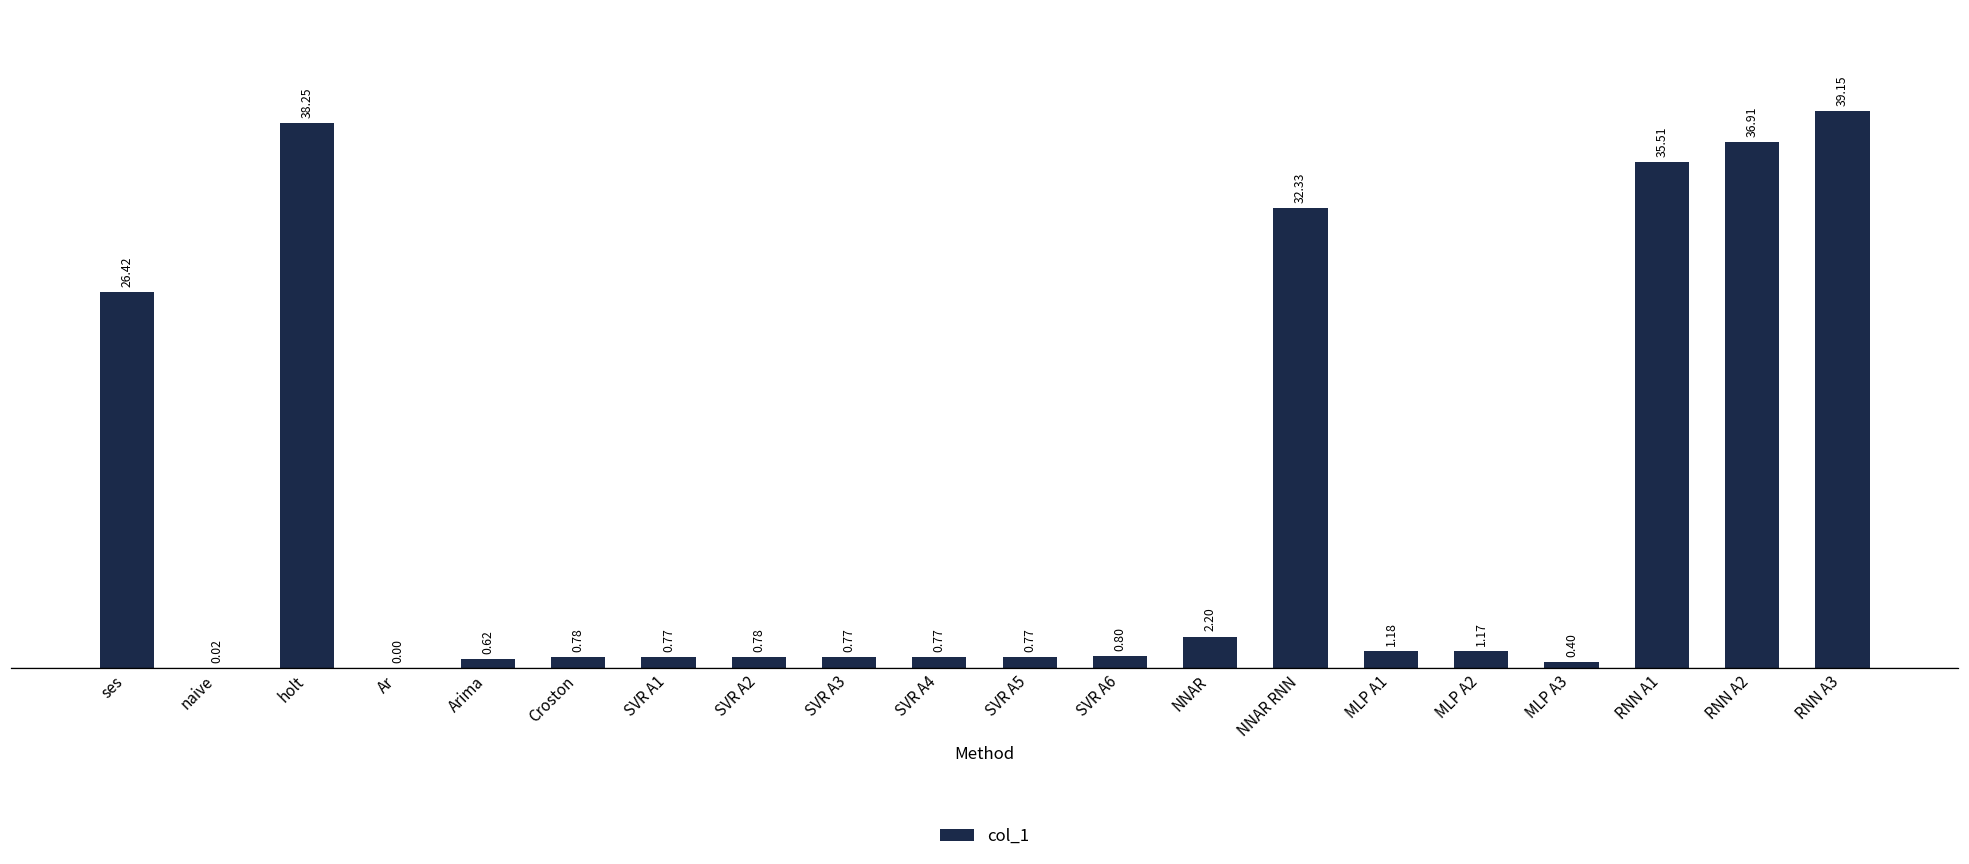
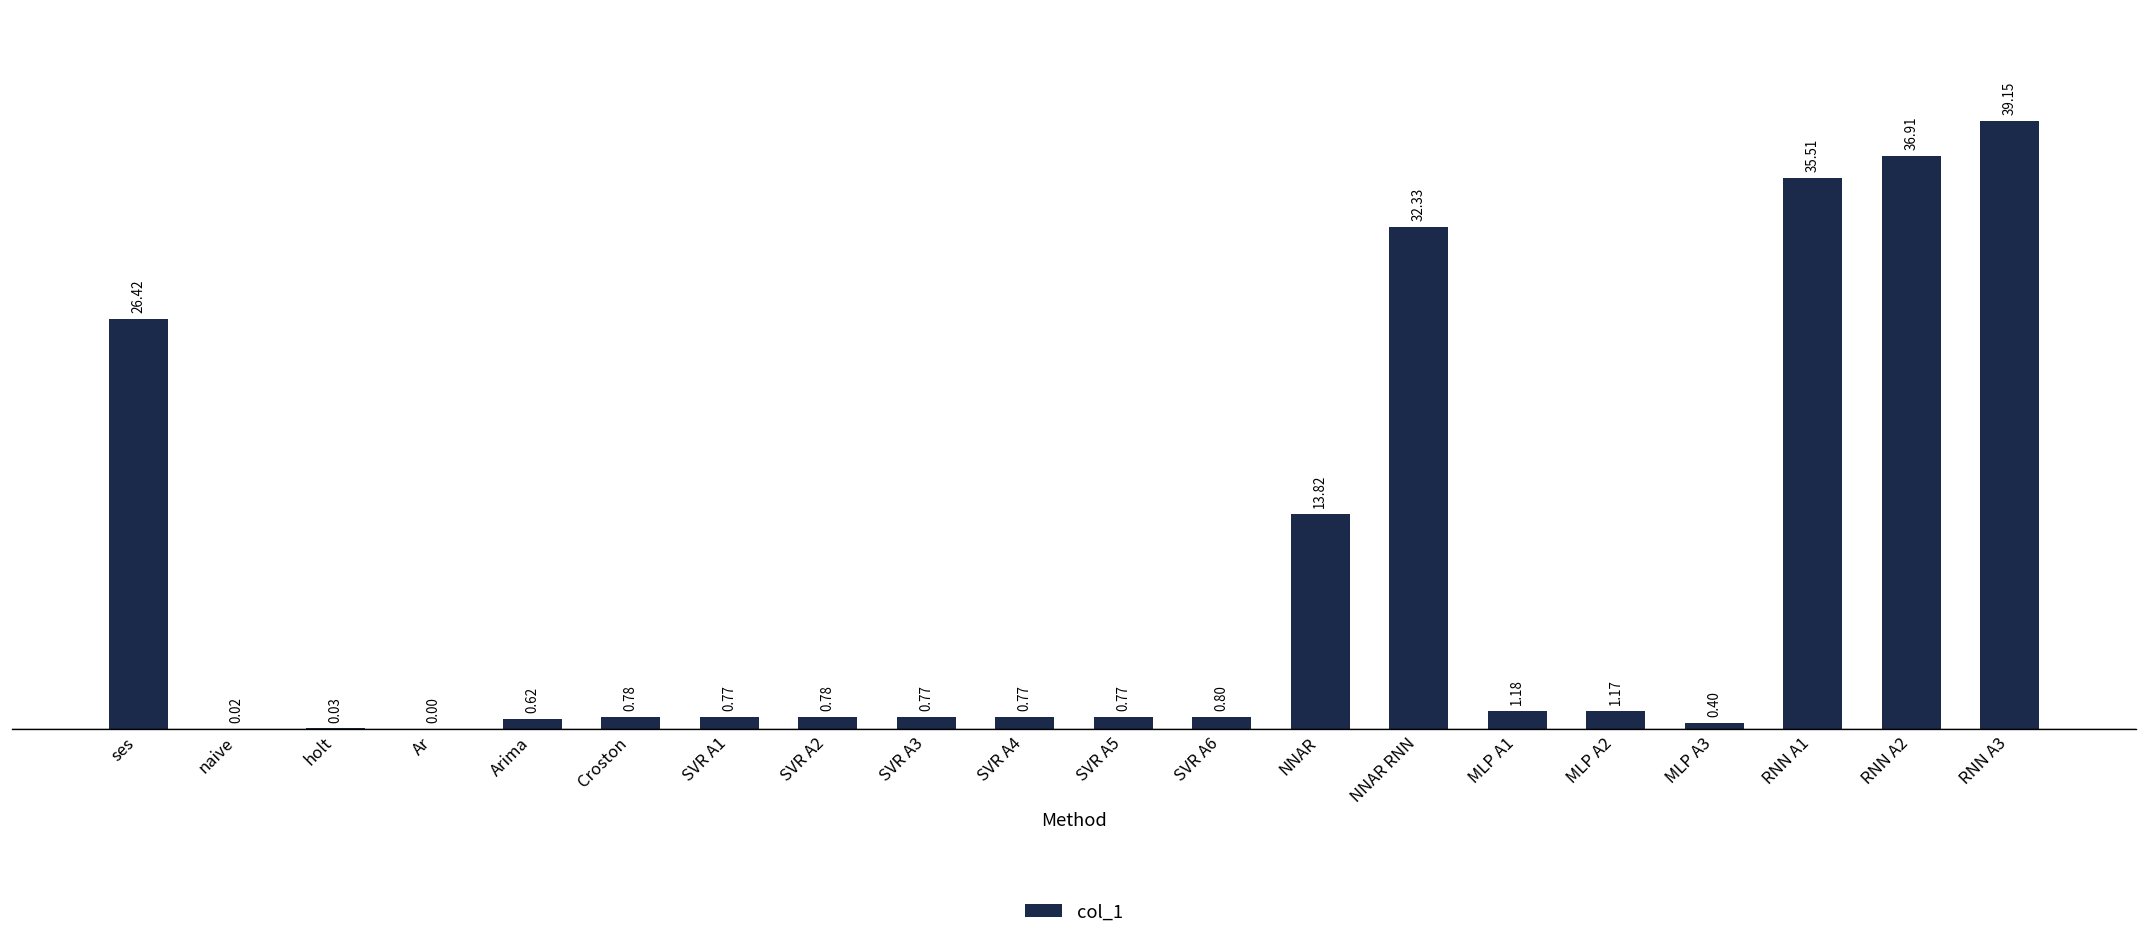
  {
    "ses": 26.42,
    "naive": 0.02,
-   "holt": 38.25,
+   "holt": 0.03,
    "Ar": 0.00,
    "Arima": 0.62,
    "Croston": 0.78,
    "SVR A1": 0.77,
    "SVR A2": 0.78,
    "SVR A3": 0.77,
    "SVR A4": 0.77,
    "SVR A5": 0.77,
    "SVR A6": 0.80,
-   "NNAR": 2.20,
+   "NNAR": 13.82,
    "NNAR RNN": 32.33,
    "MLP A1": 1.18,
    "MLP A2": 1.17,
    "MLP A3": 0.40,
    "RNN A1": 35.51,
    "RNN A2": 36.91,
    "RNN A3": 39.15
  }
